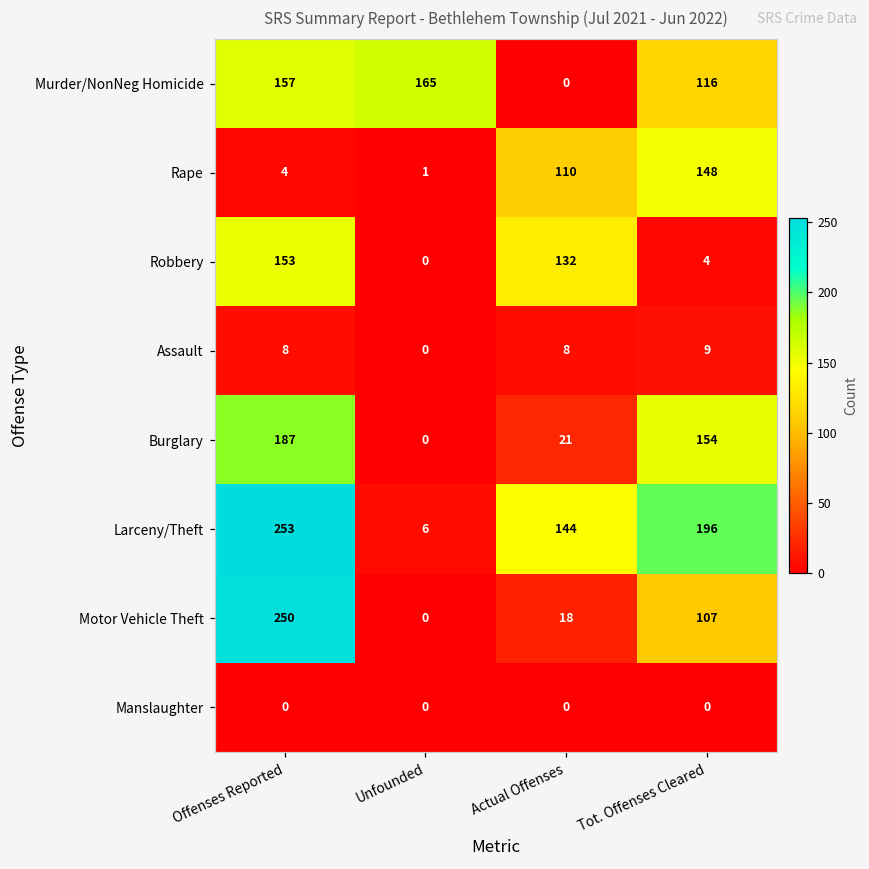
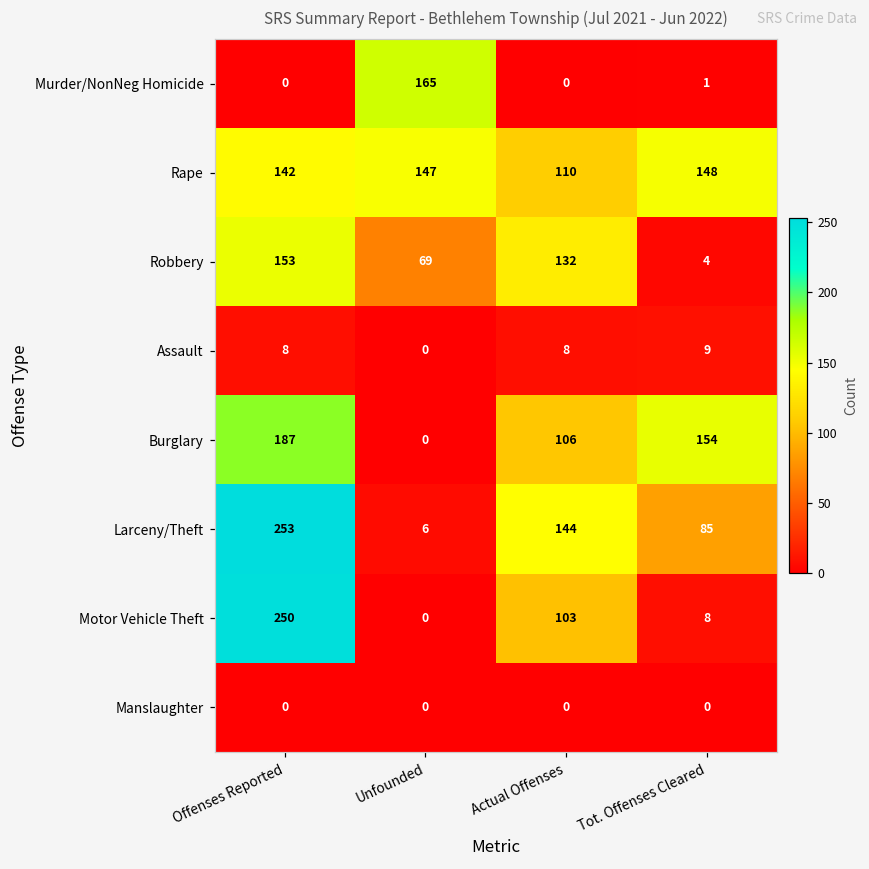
  {
    "Murder/NonNeg Homicide": {
-     "Offenses Reported": 157,
+     "Offenses Reported": 0,
      "Unfounded": 165,
      "Actual Offenses": 0,
-     "Tot. Offenses Cleared": 116
+     "Tot. Offenses Cleared": 1
    },
    "Rape": {
-     "Offenses Reported": 4,
-     "Unfounded": 1,
+     "Offenses Reported": 142,
+     "Unfounded": 147,
      "Actual Offenses": 110,
      "Tot. Offenses Cleared": 148
    },
    "Robbery": {
      "Offenses Reported": 153,
-     "Unfounded": 0,
+     "Unfounded": 69,
      "Actual Offenses": 132,
      "Tot. Offenses Cleared": 4
    },
    "Assault": {
      "Offenses Reported": 8,
      "Unfounded": 0,
      "Actual Offenses": 8,
      "Tot. Offenses Cleared": 9
    },
    "Burglary": {
      "Offenses Reported": 187,
      "Unfounded": 0,
-     "Actual Offenses": 21,
+     "Actual Offenses": 106,
      "Tot. Offenses Cleared": 154
    },
    "Larceny/Theft": {
      "Offenses Reported": 253,
      "Unfounded": 6,
      "Actual Offenses": 144,
-     "Tot. Offenses Cleared": 196
+     "Tot. Offenses Cleared": 85
    },
    "Motor Vehicle Theft": {
      "Offenses Reported": 250,
      "Unfounded": 0,
-     "Actual Offenses": 18,
-     "Tot. Offenses Cleared": 107
+     "Actual Offenses": 103,
+     "Tot. Offenses Cleared": 8
    },
    "Manslaughter": {
      "Offenses Reported": 0,
      "Unfounded": 0,
      "Actual Offenses": 0,
      "Tot. Offenses Cleared": 0
    }
  }
